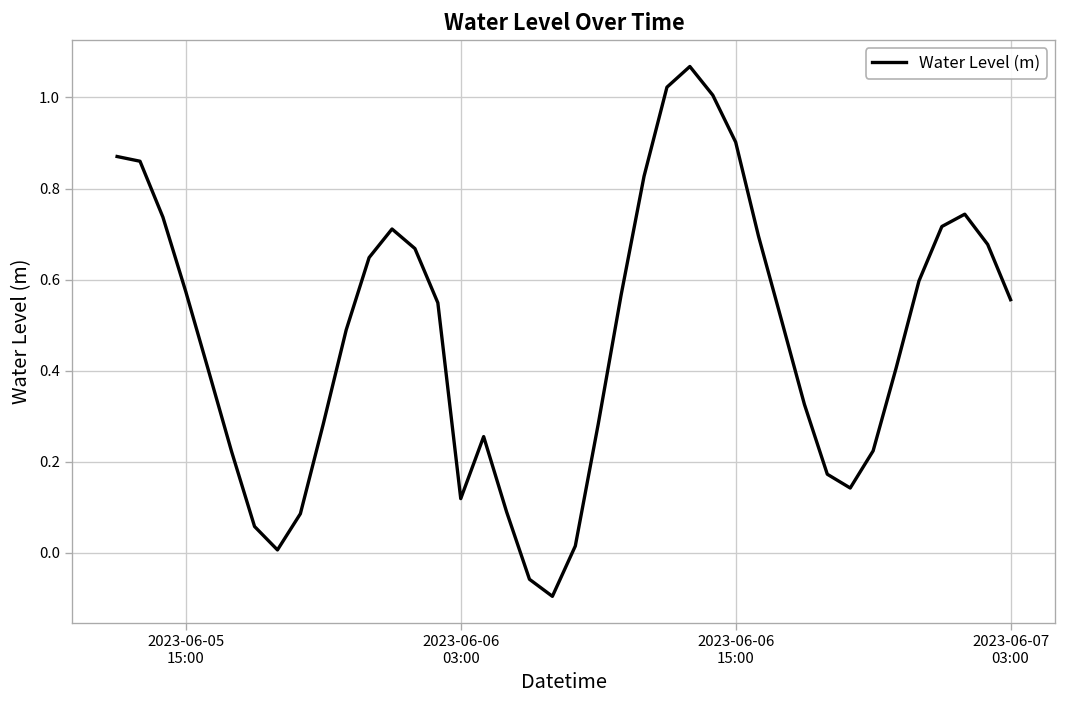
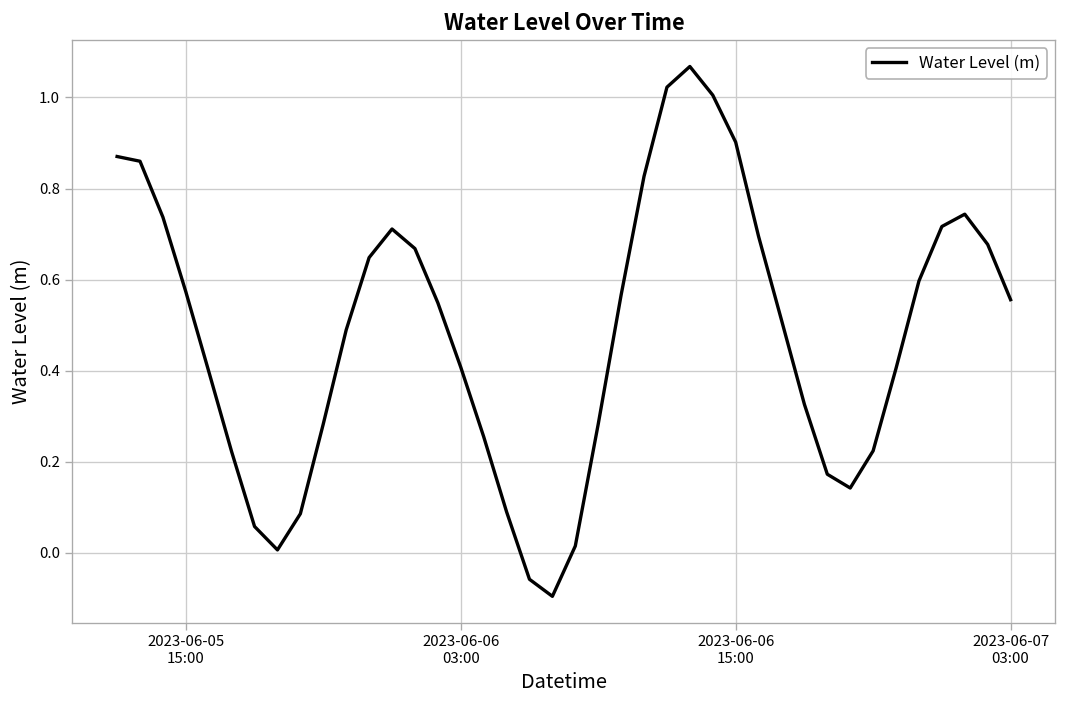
  {
    "2023-06-05 15:00": 0.57,
-   "2023-06-06 03:00": 0.12,
+   "2023-06-06 03:00": 0.41,
    "2023-06-06 15:00": 0.90,
    "2023-06-07 03:00": 0.56
  }
